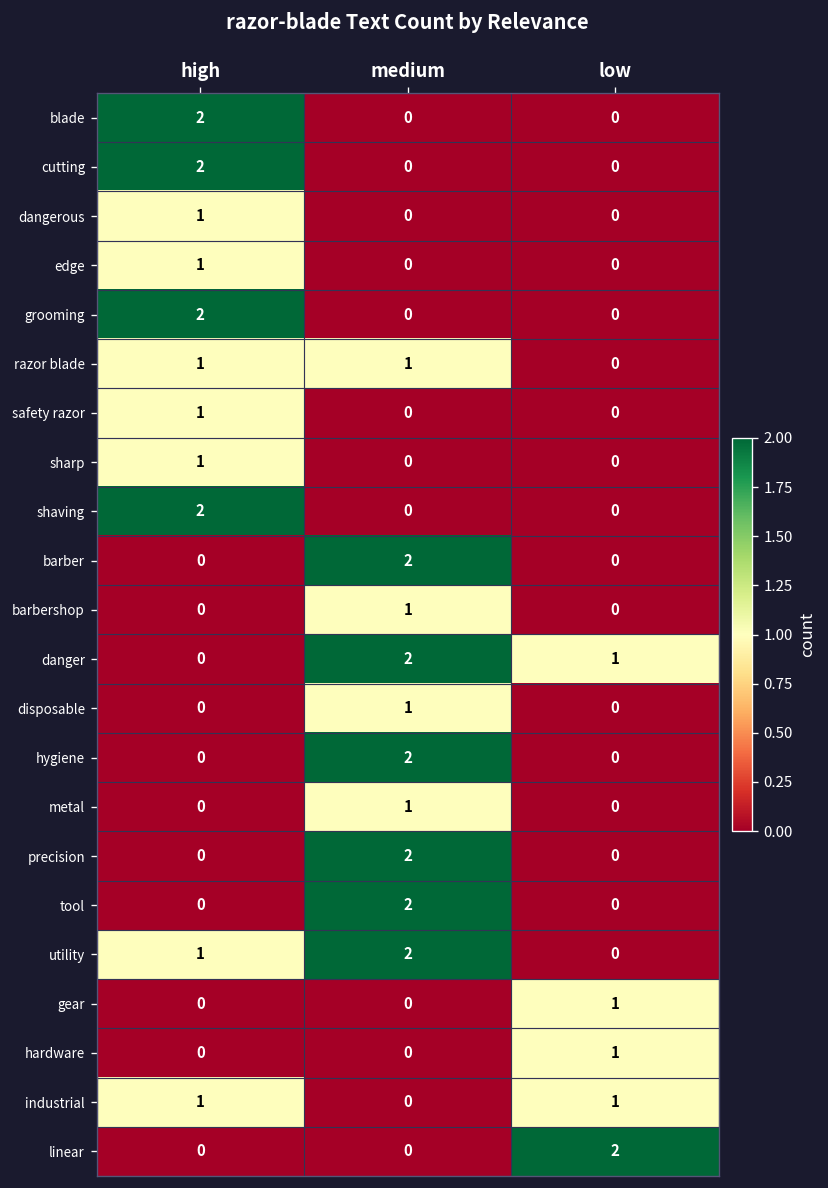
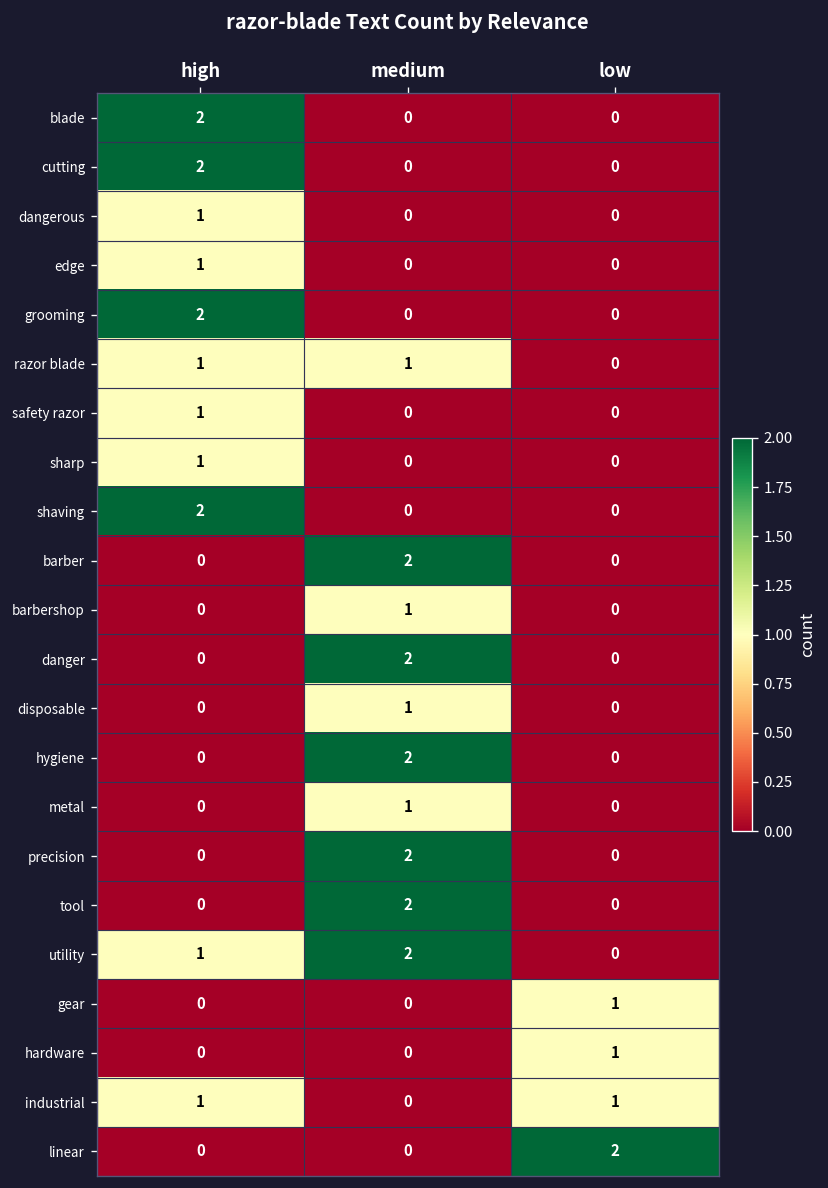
  {
    "blade": {
      "high": 2,
      "medium": 0,
      "low": 0
    },
    "cutting": {
      "high": 2,
      "medium": 0,
      "low": 0
    },
    "dangerous": {
      "high": 1,
      "medium": 0,
      "low": 0
    },
    "edge": {
      "high": 1,
      "medium": 0,
      "low": 0
    },
    "grooming": {
      "high": 2,
      "medium": 0,
      "low": 0
    },
    "razor blade": {
      "high": 1,
      "medium": 1,
      "low": 0
    },
    "safety razor": {
      "high": 1,
      "medium": 0,
      "low": 0
    },
    "sharp": {
      "high": 1,
      "medium": 0,
      "low": 0
    },
    "shaving": {
      "high": 2,
      "medium": 0,
      "low": 0
    },
    "barber": {
      "high": 0,
      "medium": 2,
      "low": 0
    },
    "barbershop": {
      "high": 0,
      "medium": 1,
      "low": 0
    },
    "danger": {
      "high": 0,
      "medium": 2,
-     "low": 1
+     "low": 0
    },
    "disposable": {
      "high": 0,
      "medium": 1,
      "low": 0
    },
    "hygiene": {
      "high": 0,
      "medium": 2,
      "low": 0
    },
    "metal": {
      "high": 0,
      "medium": 1,
      "low": 0
    },
    "precision": {
      "high": 0,
      "medium": 2,
      "low": 0
    },
    "tool": {
      "high": 0,
      "medium": 2,
      "low": 0
    },
    "utility": {
      "high": 1,
      "medium": 2,
      "low": 0
    },
    "gear": {
      "high": 0,
      "medium": 0,
      "low": 1
    },
    "hardware": {
      "high": 0,
      "medium": 0,
      "low": 1
    },
    "industrial": {
      "high": 1,
      "medium": 0,
      "low": 1
    },
    "linear": {
      "high": 0,
      "medium": 0,
      "low": 2
    }
  }
